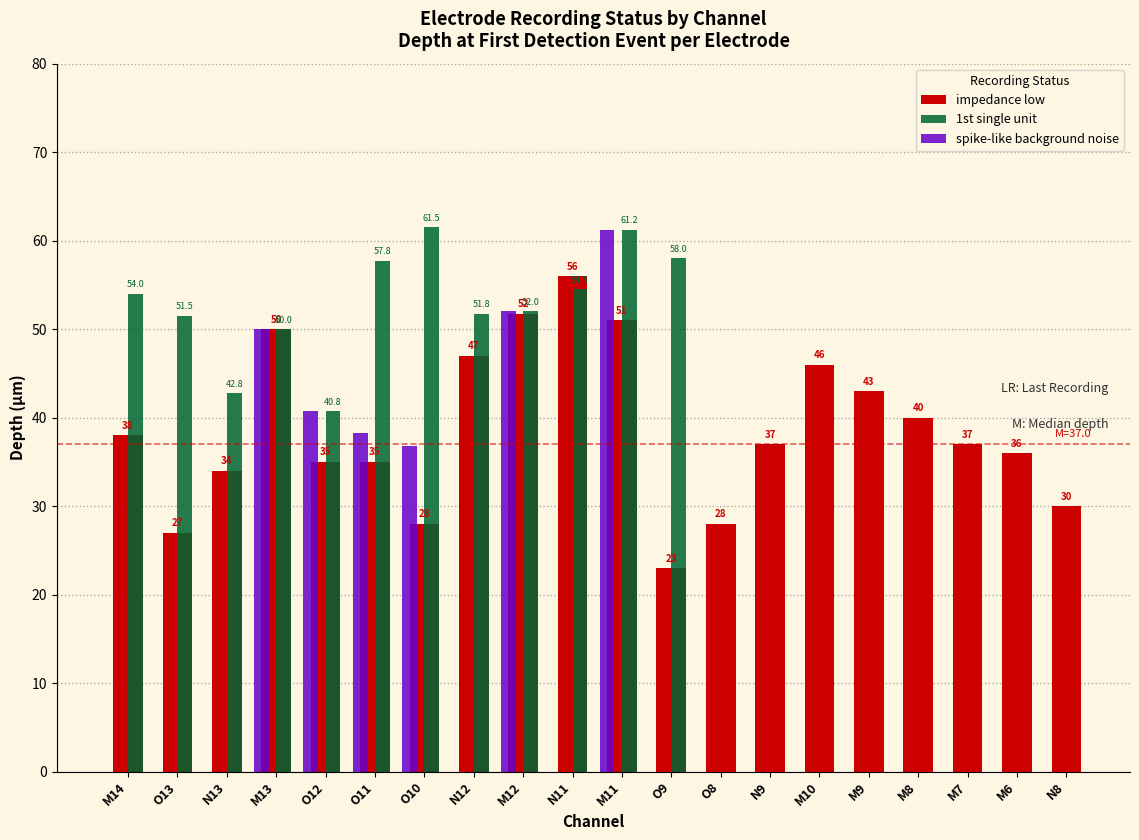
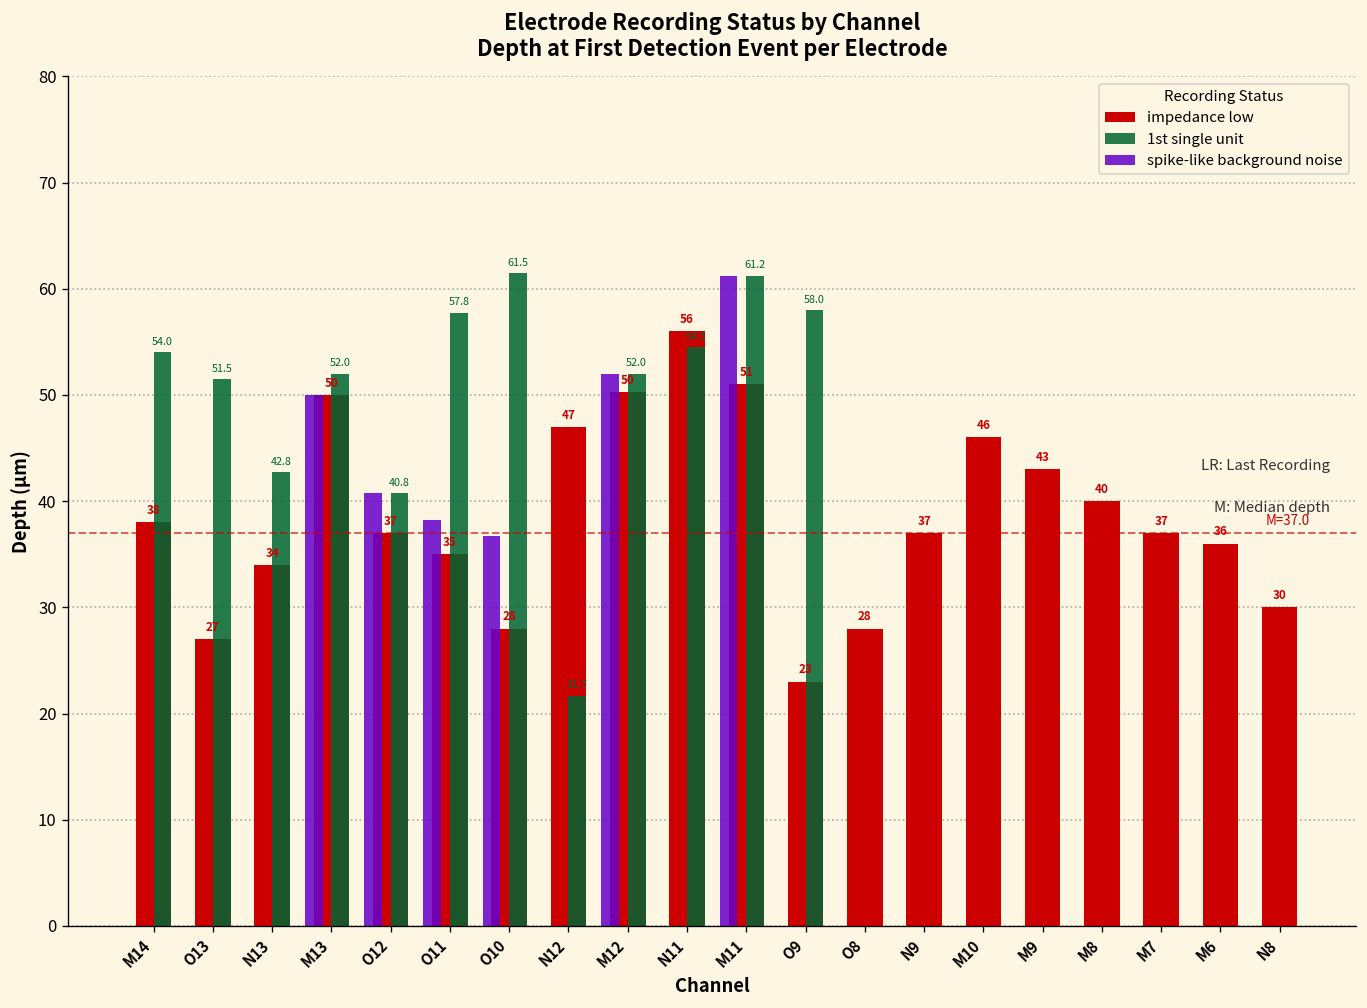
  {
    "impedance low": {
      "M14": 38,
      "O13": 27,
      "N13": 34,
      "M13": 50,
-     "O12": 35,
+     "O12": 37,
      "O11": 35,
      "O10": 28,
      "N12": 47,
-     "M12": 52,
+     "M12": 50,
      "N11": 56,
      "M11": 51,
      "O9": 23,
      "O8": 28,
      "N9": 37,
      "M10": 46,
      "M9": 43,
      "M8": 40,
      "M7": 37,
      "M6": 36,
      "N8": 30
    },
    "1st single unit": {
      "M14": 54.0,
      "O13": 51.5,
      "N13": 42.8,
-     "M13": 50.0,
+     "M13": 52.0,
      "O12": 40.8,
      "O11": 57.8,
      "O10": 61.5,
-     "N12": 51.8,
+     "N12": 21.7,
      "M12": 52.0,
      "M11": 61.2,
      "O9": 58.0
    },
    "spike-like background noise": {
      "M14": 0,
      "O13": 0,
      "N13": 0,
      "O11": 38,
      "O10": 37,
      "N12": 0,
      "N11": 0,
      "O9": 0,
      "O8": 0,
      "N9": 0,
      "M10": 0,
      "M9": 0,
      "M8": 0,
      "M7": 0,
      "M6": 0,
      "N8": 0
    }
  }
